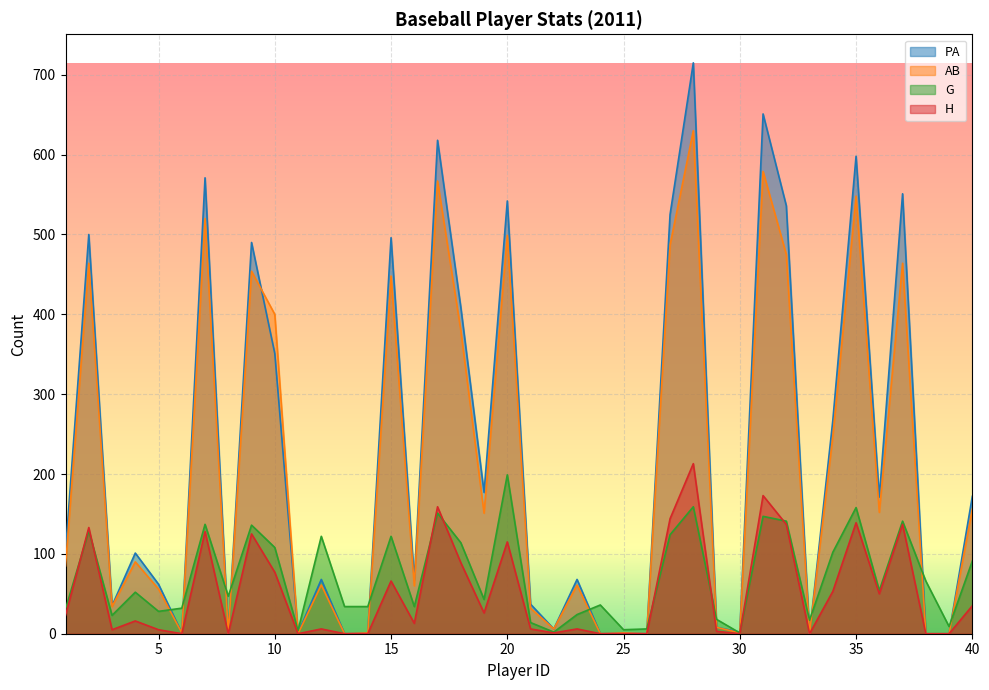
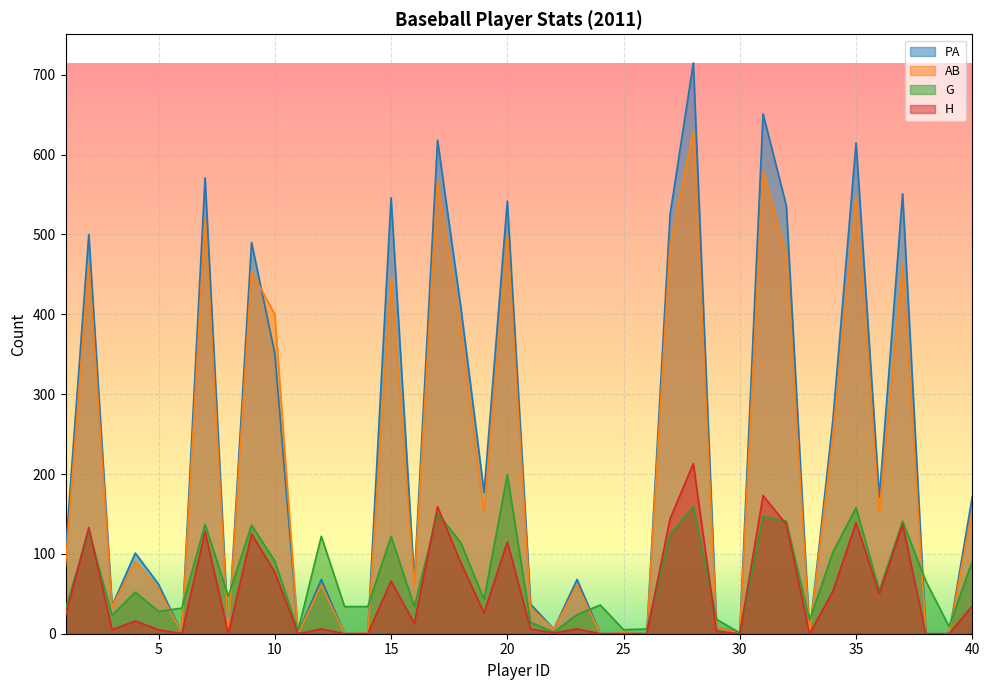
  {
    "PA": {
      "5": 60,
      "10": 350,
-     "15": 500,
+     "15": 550,
      "20": 540,
-     "35": 600,
+     "35": 620,
      "40": 170
    },
    "AB": {
      "5": 60,
      "10": 400,
      "15": 450,
      "20": 500,
      "35": 550,
      "40": 160
    },
    "G": {
      "5": 30,
-     "10": 110,
+     "10": 90,
      "15": 120,
      "20": 200,
      "25": 10,
      "35": 160,
      "40": 90
    },
    "H": {
      "5": 10,
      "10": 80,
      "15": 70,
      "20": 120,
      "35": 140,
      "40": 40
    }
  }
